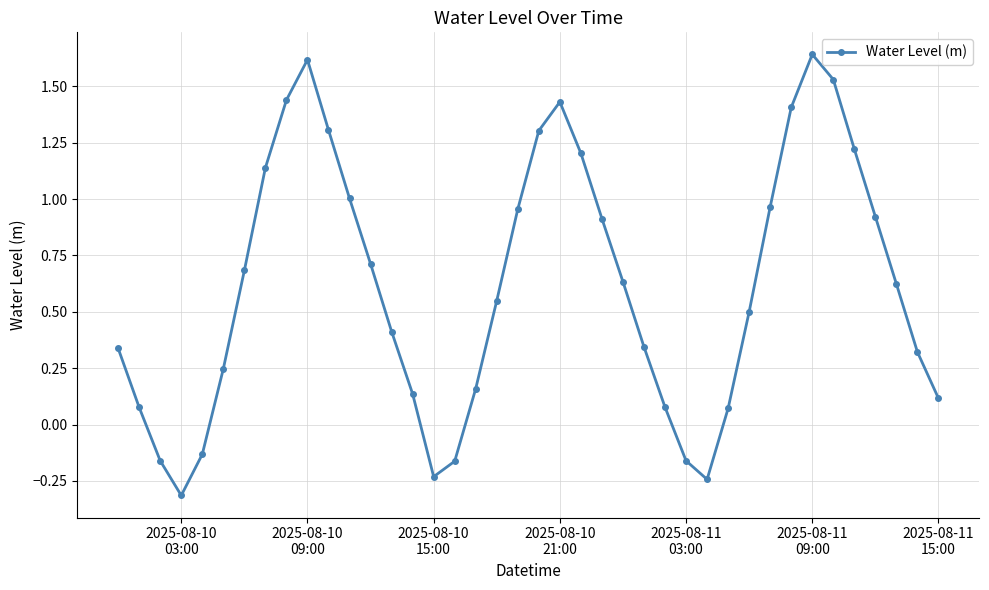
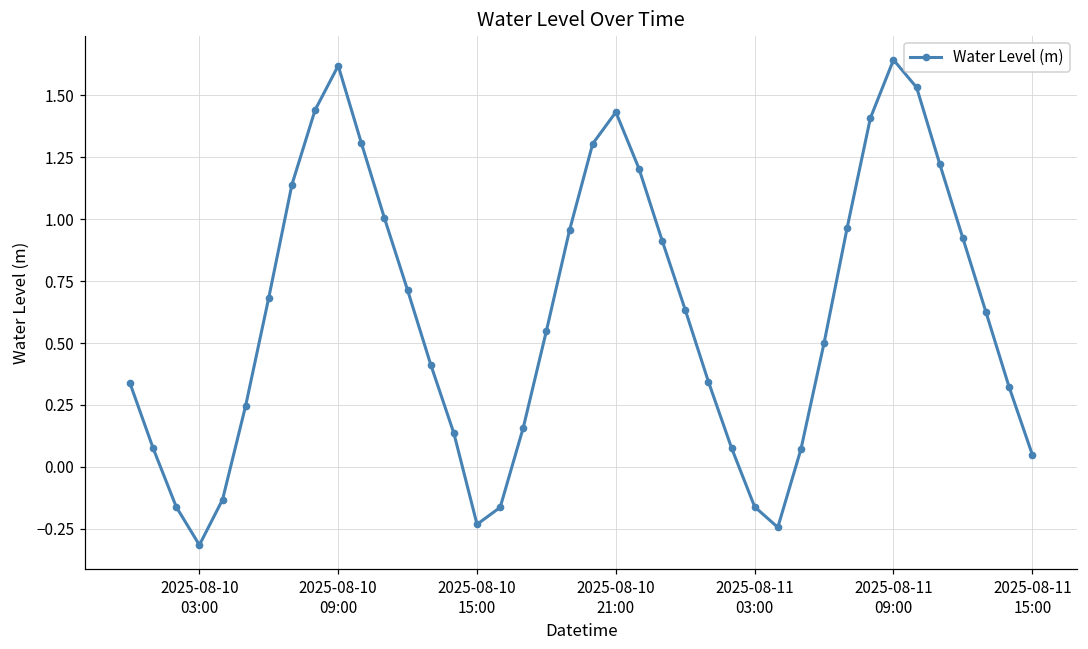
  {
    "2025-08-10 03:00": -0.31,
    "2025-08-10 09:00": 1.62,
    "2025-08-10 15:00": -0.23,
    "2025-08-10 21:00": 1.43,
    "2025-08-11 03:00": -0.16,
    "2025-08-11 09:00": 1.64,
-   "2025-08-11 15:00": 0.12
+   "2025-08-11 15:00": 0.05
  }
